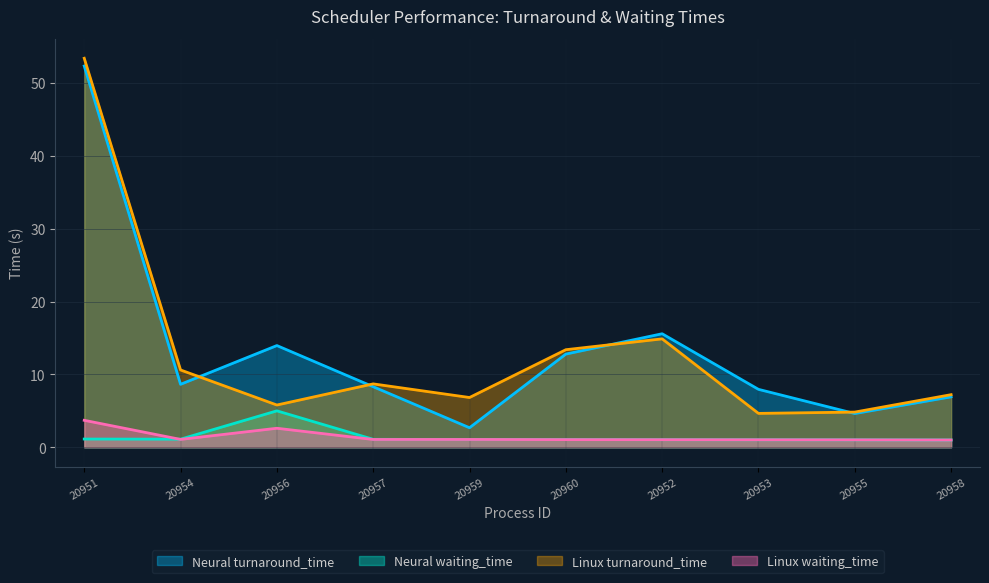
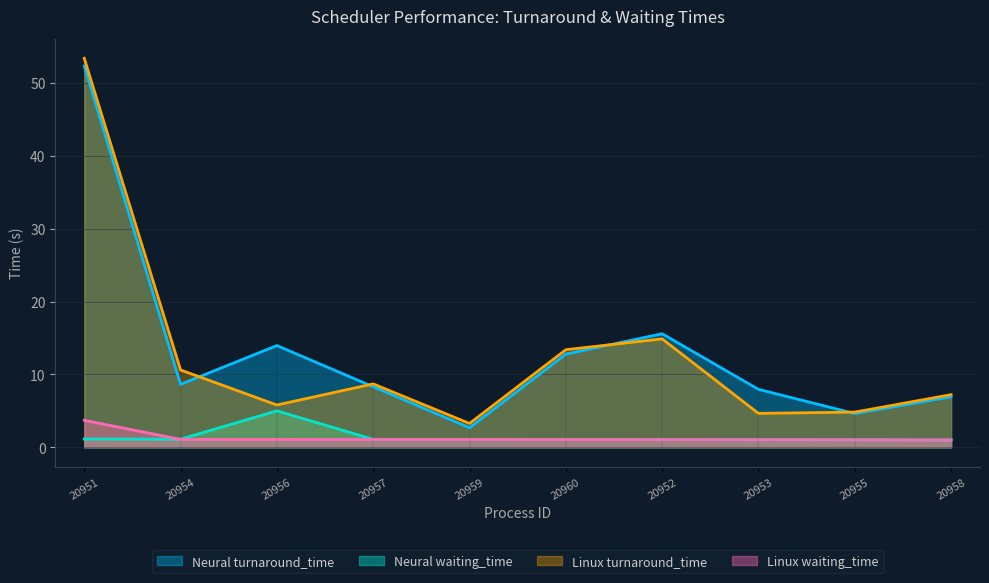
  {
    "Linux turnaround_time": {
      "20951": 53,
      "20954": 11,
      "20956": 6,
      "20957": 9,
-     "20959": 7,
+     "20959": 3,
      "20960": 13,
      "20952": 15,
      "20953": 5
    },
    "Linux waiting_time": {
      "20951": 4,
-     "20956": 3
+     "20956": 1
    }
  }
